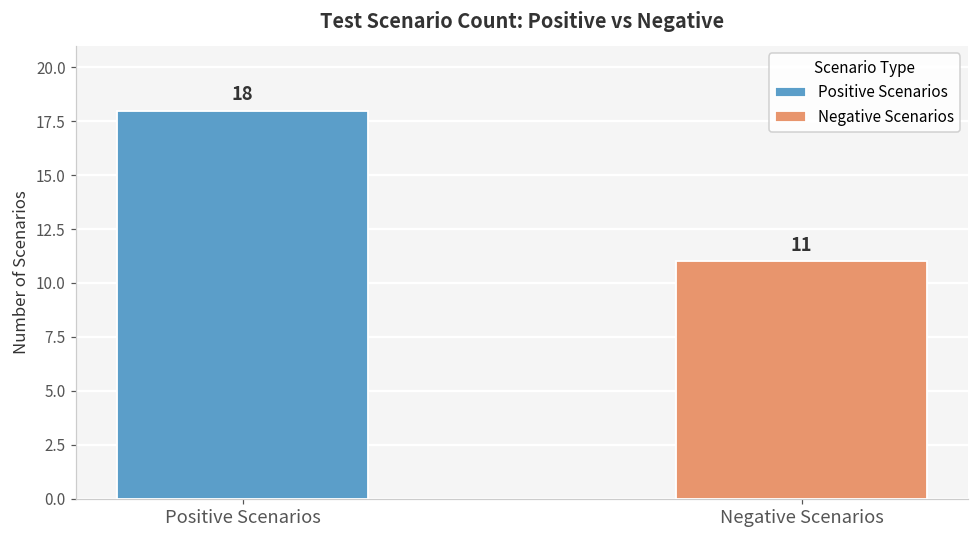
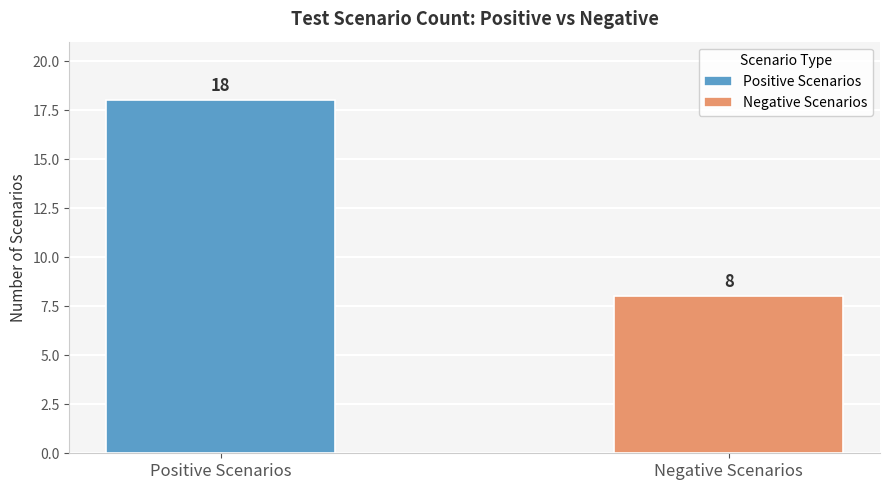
  {
    "Positive Scenarios": 18,
-   "Negative Scenarios": 11
+   "Negative Scenarios": 8
  }
